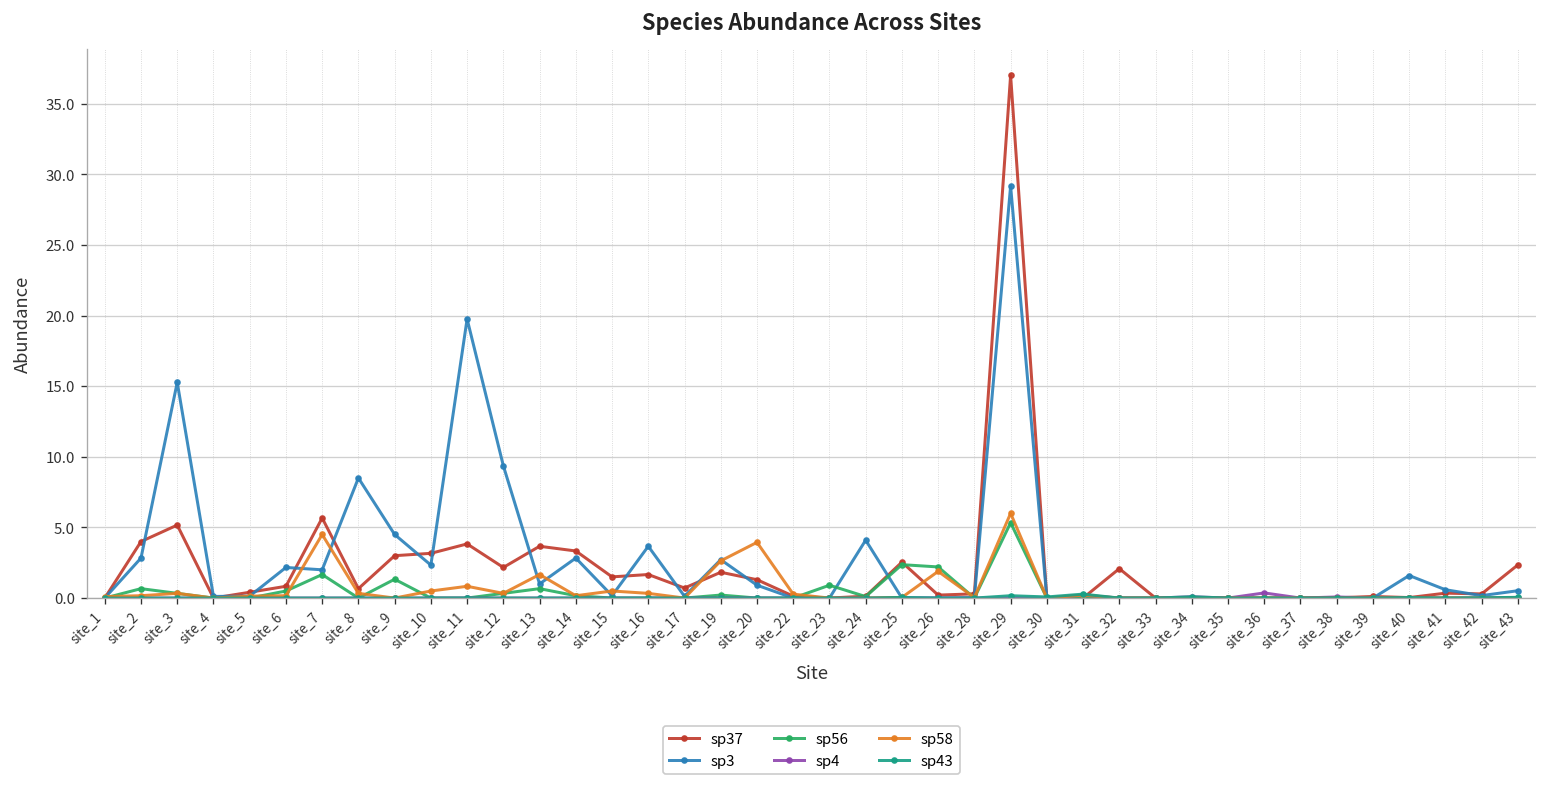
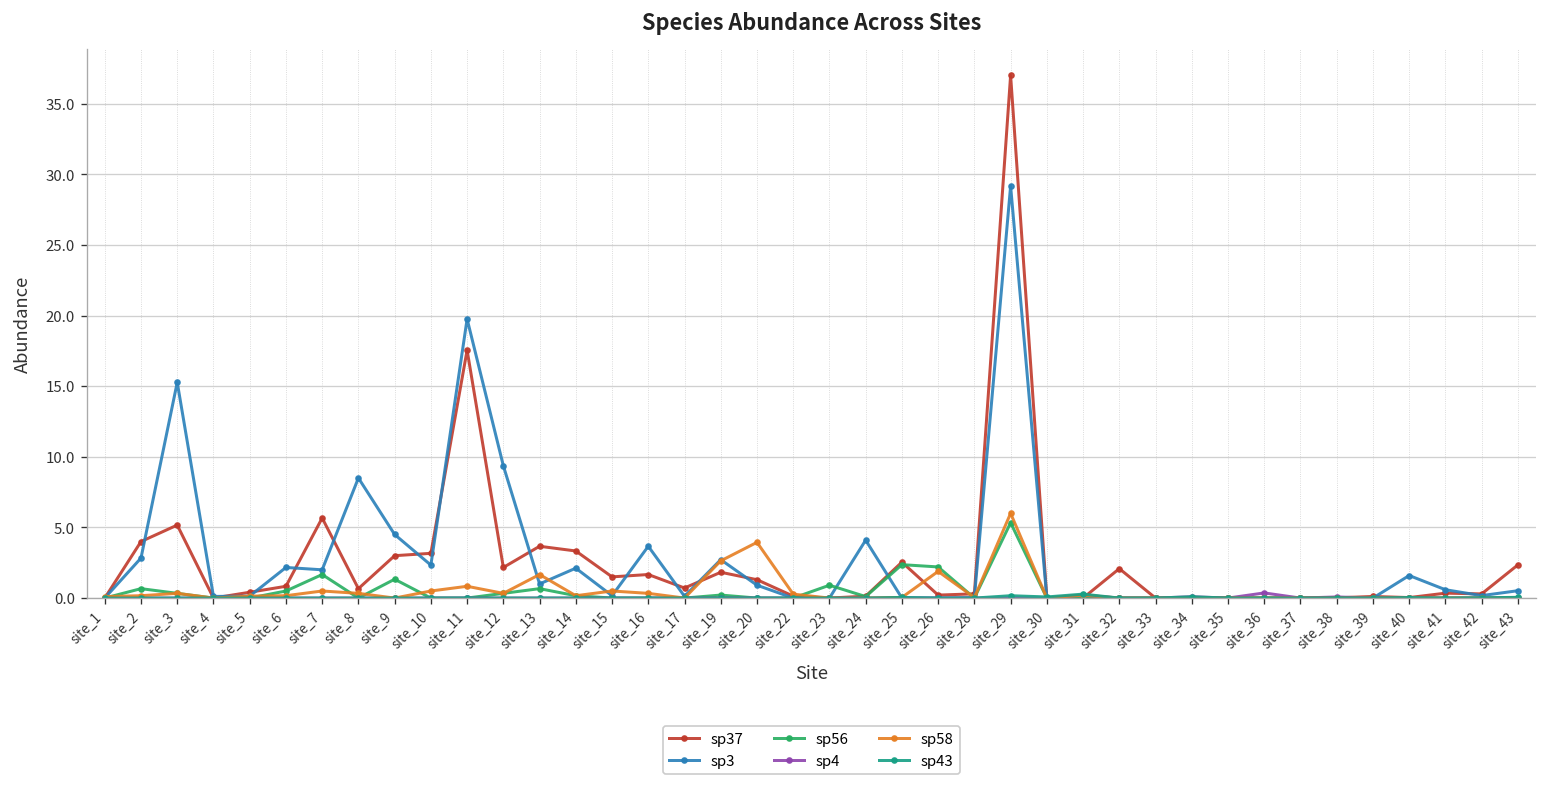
  {
    "sp37": {
      "site_2": 4.0,
      "site_3": 5.2,
      "site_5": 0.4,
      "site_6": 0.8,
      "site_7": 5.7,
      "site_8": 0.7,
      "site_9": 3.0,
      "site_10": 3.2,
-     "site_11": 3.8,
+     "site_11": 17.5,
      "site_12": 2.2,
      "site_13": 3.7,
      "site_14": 3.3,
      "site_15": 1.5,
      "site_16": 1.7,
      "site_17": 0.7,
      "site_19": 1.8,
      "site_20": 1.3,
      "site_28": 0.3,
      "site_29": 37.0,
      "site_32": 2.1,
      "site_41": 0.3,
      "site_43": 2.3
    },
    "sp3": {
      "site_2": 2.8,
      "site_3": 15.3,
      "site_6": 2.2,
      "site_7": 2.0,
      "site_8": 8.5,
      "site_9": 4.5,
      "site_10": 2.3,
      "site_11": 19.8,
      "site_12": 9.4,
      "site_13": 1.0,
-     "site_14": 2.8,
+     "site_14": 2.1,
      "site_16": 3.7,
      "site_20": 0.9,
      "site_24": 4.1,
      "site_29": 29.2,
      "site_40": 1.6,
      "site_41": 0.6,
      "site_43": 0.5
    },
    "sp4": {
      "site_36": 0.4
    },
    "sp58": {
-     "site_7": 4.5,
+     "site_7": 0.5,
      "site_8": 0.3,
      "site_10": 0.5,
      "site_11": 0.8,
      "site_13": 1.7,
      "site_15": 0.5,
      "site_16": 0.3,
      "site_20": 3.9,
      "site_26": 1.9,
      "site_29": 6.0
    }
  }
